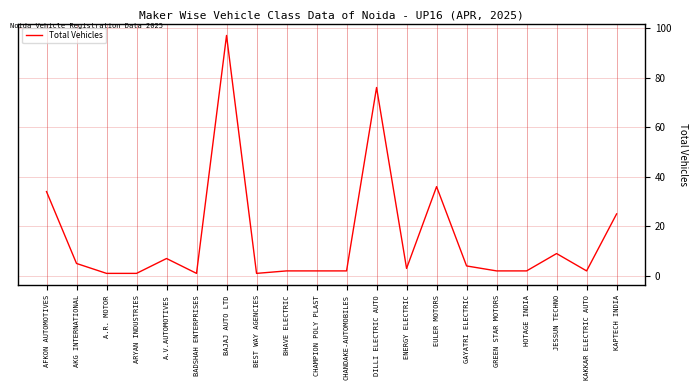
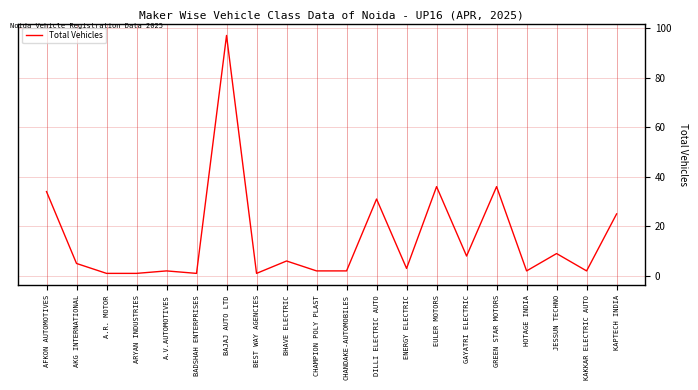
  {
    "AFKON AUTOMOTIVES": 34,
    "AKG INTERNATIONAL": 5,
    "A.R. MOTOR": 1,
    "ARYAN INDUSTRIES": 1,
-   "A.V.AUTOMOTIVES": 7,
+   "A.V.AUTOMOTIVES": 2,
    "BADSHAH ENTERPRISES": 1,
    "BAJAJ AUTO LTD": 97,
    "BEST WAY AGENCIES": 1,
-   "BHAVE ELECTRIC": 2,
+   "BHAVE ELECTRIC": 6,
    "CHAMPION POLY PLAST": 2,
    "CHANDAKE-AUTOMOBILES": 2,
-   "DILLI ELECTRIC AUTO": 76,
+   "DILLI ELECTRIC AUTO": 31,
    "ENERGY ELECTRIC": 3,
    "EULER MOTORS": 36,
-   "GAYATRI ELECTRIC": 4,
-   "GREEN STAR MOTORS": 2,
+   "GAYATRI ELECTRIC": 8,
+   "GREEN STAR MOTORS": 36,
    "HOTAGE INDIA": 2,
    "JESSUN TECHNO": 9,
    "KAKKAR ELECTRIC AUTO": 2,
    "KAPTECH INDIA": 25
  }
